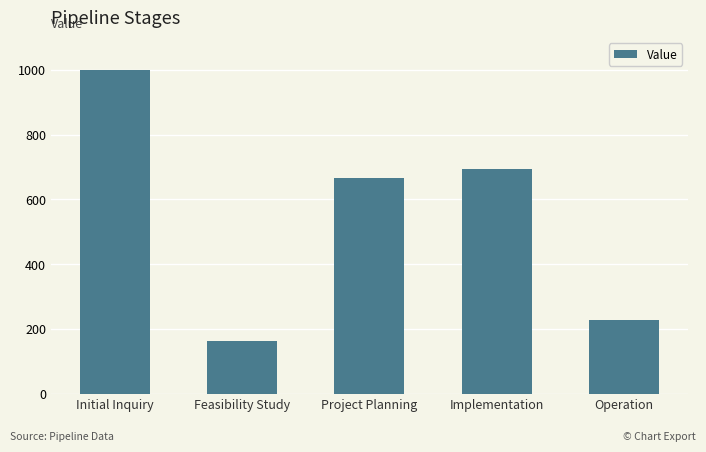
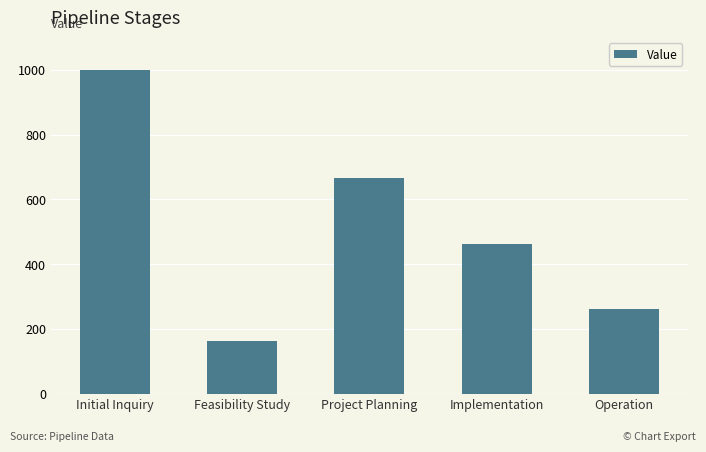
  {
    "Initial Inquiry": 1000,
    "Feasibility Study": 160,
    "Project Planning": 670,
-   "Implementation": 690,
-   "Operation": 230
+   "Implementation": 460,
+   "Operation": 260
  }
